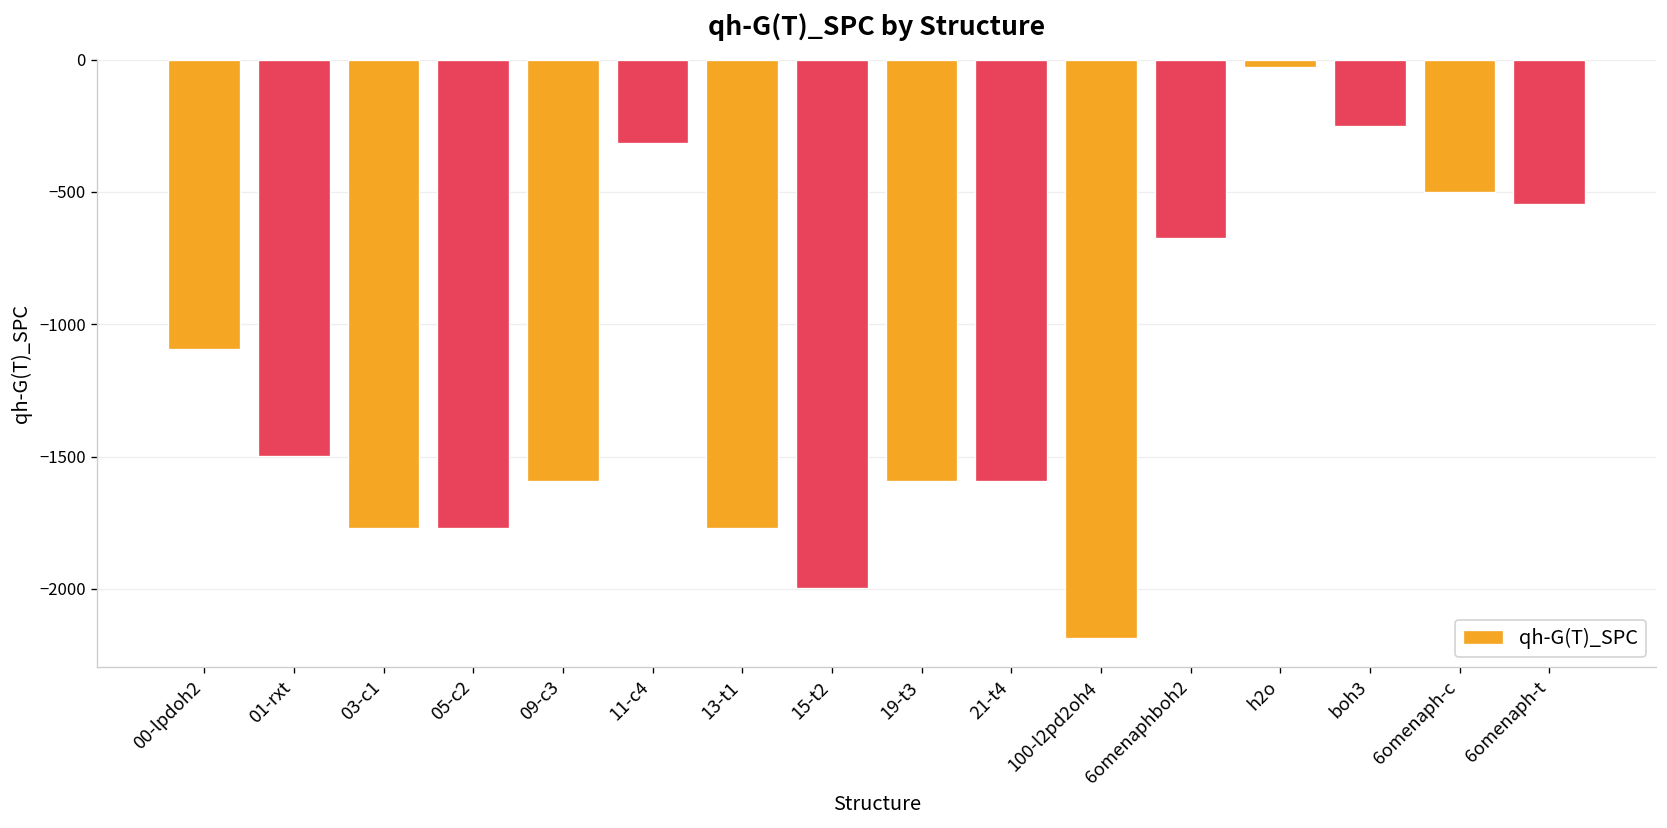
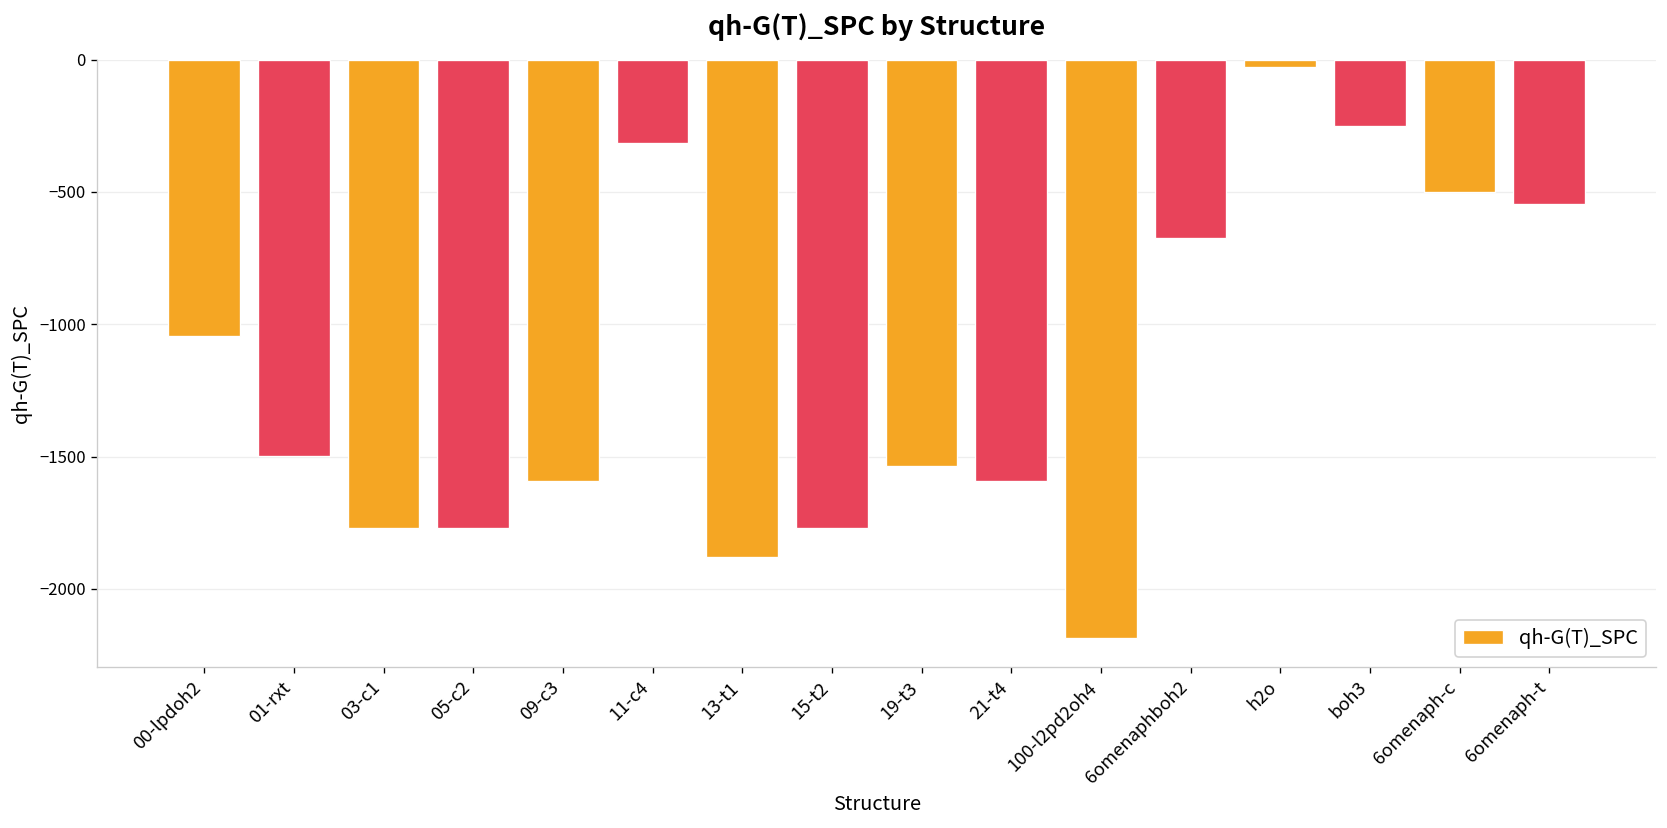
  {
-   "00-lpdoh2": -1090,
+   "00-lpdoh2": -1040,
    "01-rxt": -1500,
    "03-c1": -1770,
    "05-c2": -1770,
    "09-c3": -1590,
    "11-c4": -320,
-   "13-t1": -1770,
-   "15-t2": -2000,
-   "19-t3": -1590,
+   "13-t1": -1880,
+   "15-t2": -1770,
+   "19-t3": -1530,
    "21-t4": -1590,
    "100-l2pd2oh4": -2190,
    "6omenaphboh2": -680,
    "h2o": -30,
    "boh3": -250,
    "6omenaph-c": -500,
    "6omenaph-t": -540
  }
